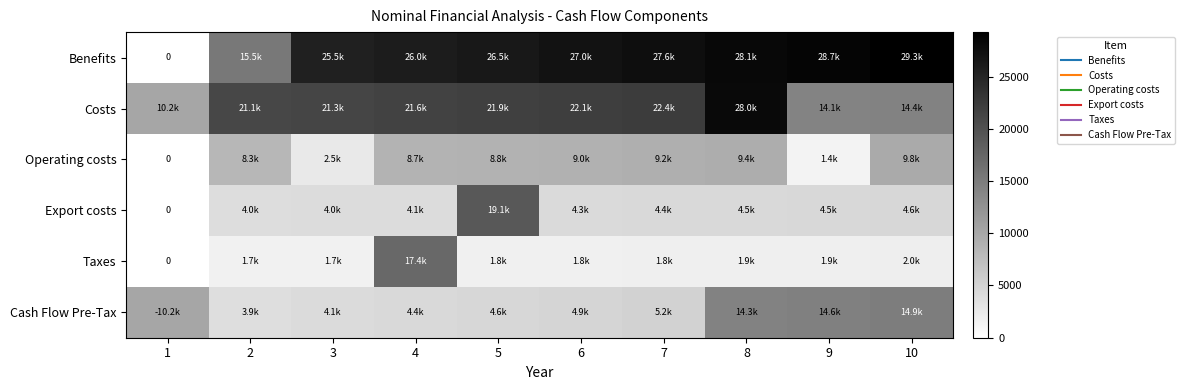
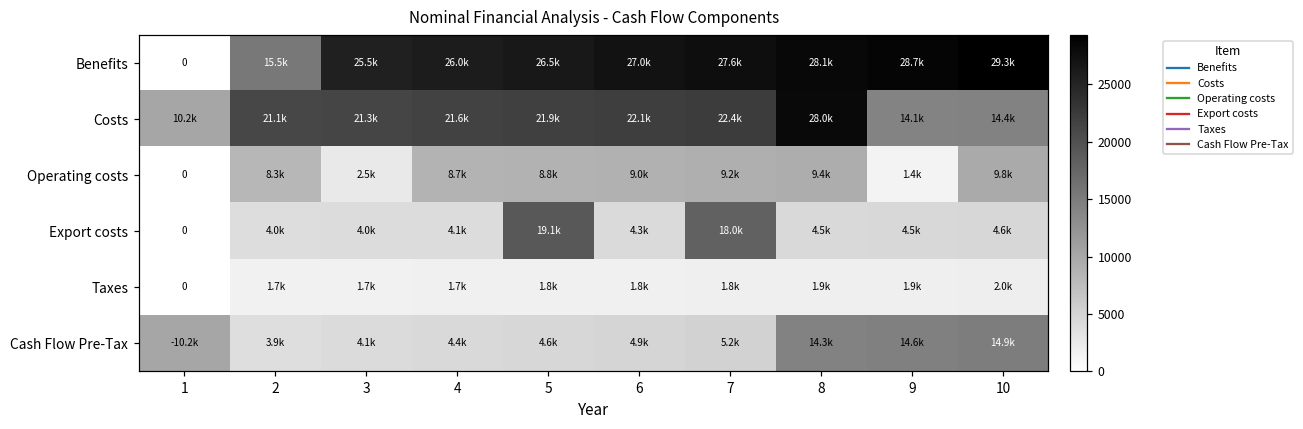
  {
    "Benefits": {
      "1": "0",
      "2": "15.5k",
      "3": "25.5k",
      "4": "26.0k",
      "5": "26.5k",
      "6": "27.0k",
      "7": "27.6k",
      "8": "28.1k",
      "9": "28.7k",
      "10": "29.3k"
    },
    "Costs": {
      "1": "10.2k",
      "2": "21.1k",
      "3": "21.3k",
      "4": "21.6k",
      "5": "21.9k",
      "6": "22.1k",
      "7": "22.4k",
      "8": "28.0k",
      "9": "14.1k",
      "10": "14.4k"
    },
    "Operating costs": {
      "1": "0",
      "2": "8.3k",
      "3": "2.5k",
      "4": "8.7k",
      "5": "8.8k",
      "6": "9.0k",
      "7": "9.2k",
      "8": "9.4k",
      "9": "1.4k",
      "10": "9.8k"
    },
    "Export costs": {
      "1": "0",
      "2": "4.0k",
      "3": "4.0k",
      "4": "4.1k",
      "5": "19.1k",
      "6": "4.3k",
-     "7": "4.4k",
+     "7": "18.0k",
      "8": "4.5k",
      "9": "4.5k",
      "10": "4.6k"
    },
    "Taxes": {
      "1": "0",
      "2": "1.7k",
      "3": "1.7k",
-     "4": "17.4k",
+     "4": "1.7k",
      "5": "1.8k",
      "6": "1.8k",
      "7": "1.8k",
      "8": "1.9k",
      "9": "1.9k",
      "10": "2.0k"
    },
    "Cash Flow Pre-Tax": {
      "1": "-10.2k",
      "2": "3.9k",
      "3": "4.1k",
      "4": "4.4k",
      "5": "4.6k",
      "6": "4.9k",
      "7": "5.2k",
      "8": "14.3k",
      "9": "14.6k",
      "10": "14.9k"
    }
  }
